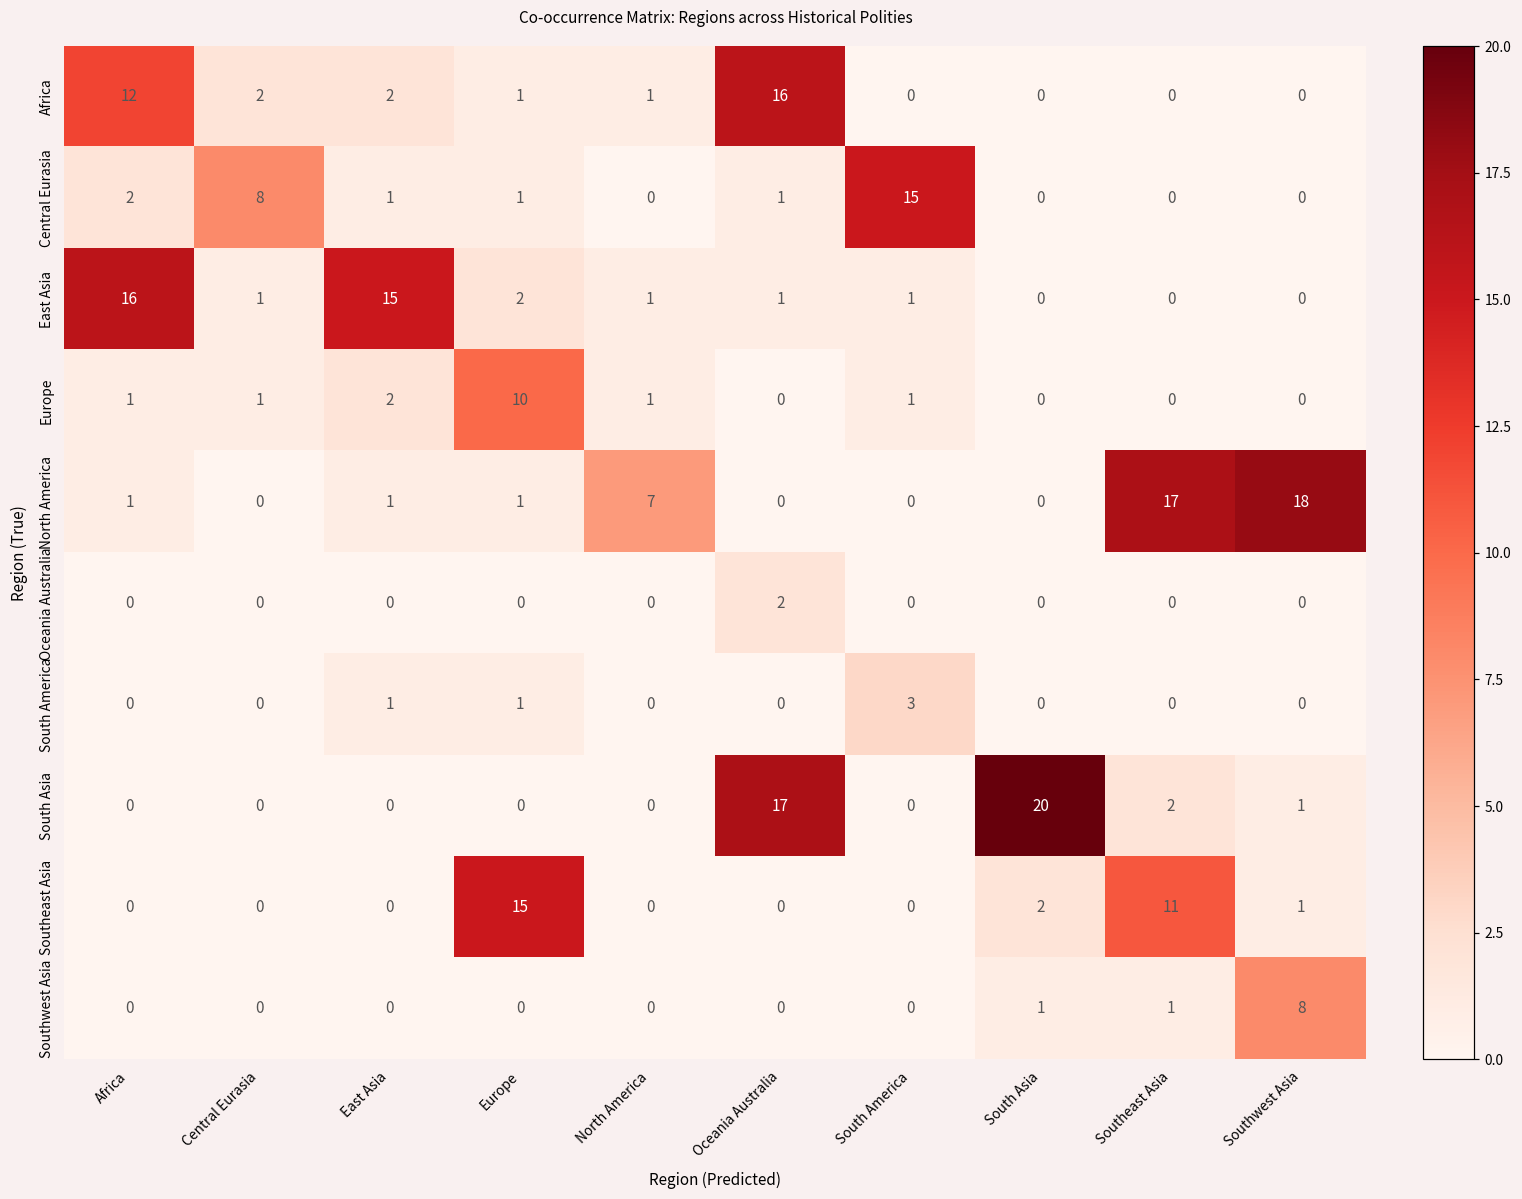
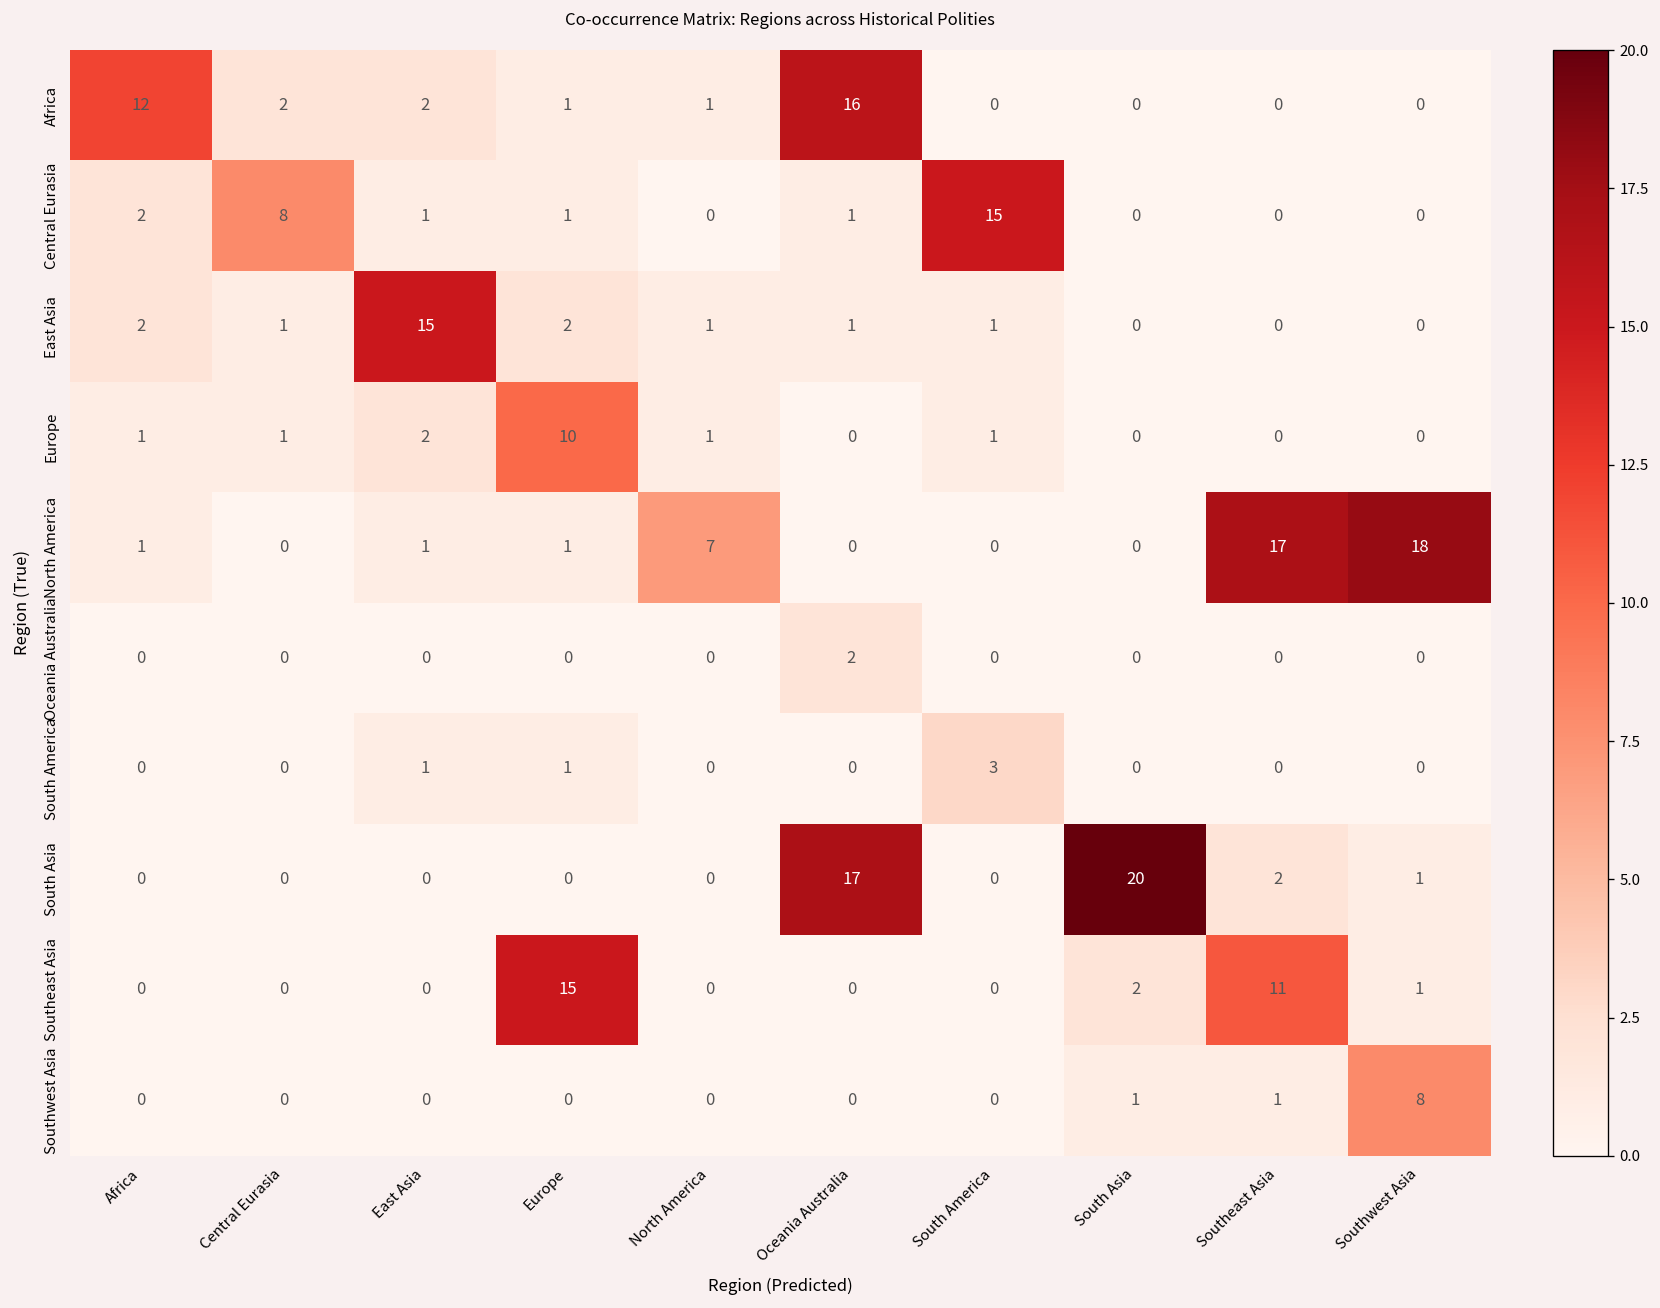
  {
    "Africa": {
      "Africa": 12,
      "Central Eurasia": 2,
      "East Asia": 2,
      "Europe": 1,
      "North America": 1,
      "Oceania Australia": 16,
      "South America": 0,
      "South Asia": 0,
      "Southeast Asia": 0,
      "Southwest Asia": 0
    },
    "Central Eurasia": {
      "Africa": 2,
      "Central Eurasia": 8,
      "East Asia": 1,
      "Europe": 1,
      "North America": 0,
      "Oceania Australia": 1,
      "South America": 15,
      "South Asia": 0,
      "Southeast Asia": 0,
      "Southwest Asia": 0
    },
    "East Asia": {
-     "Africa": 16,
+     "Africa": 2,
      "Central Eurasia": 1,
      "East Asia": 15,
      "Europe": 2,
      "North America": 1,
      "Oceania Australia": 1,
      "South America": 1,
      "South Asia": 0,
      "Southeast Asia": 0,
      "Southwest Asia": 0
    },
    "Europe": {
      "Africa": 1,
      "Central Eurasia": 1,
      "East Asia": 2,
      "Europe": 10,
      "North America": 1,
      "Oceania Australia": 0,
      "South America": 1,
      "South Asia": 0,
      "Southeast Asia": 0,
      "Southwest Asia": 0
    },
    "North America": {
      "Africa": 1,
      "Central Eurasia": 0,
      "East Asia": 1,
      "Europe": 1,
      "North America": 7,
      "Oceania Australia": 0,
      "South America": 0,
      "South Asia": 0,
      "Southeast Asia": 17,
      "Southwest Asia": 18
    },
    "Oceania Australia": {
      "Africa": 0,
      "Central Eurasia": 0,
      "East Asia": 0,
      "Europe": 0,
      "North America": 0,
      "Oceania Australia": 2,
      "South America": 0,
      "South Asia": 0,
      "Southeast Asia": 0,
      "Southwest Asia": 0
    },
    "South America": {
      "Africa": 0,
      "Central Eurasia": 0,
      "East Asia": 1,
      "Europe": 1,
      "North America": 0,
      "Oceania Australia": 0,
      "South America": 3,
      "South Asia": 0,
      "Southeast Asia": 0,
      "Southwest Asia": 0
    },
    "South Asia": {
      "Africa": 0,
      "Central Eurasia": 0,
      "East Asia": 0,
      "Europe": 0,
      "North America": 0,
      "Oceania Australia": 17,
      "South America": 0,
      "South Asia": 20,
      "Southeast Asia": 2,
      "Southwest Asia": 1
    },
    "Southeast Asia": {
      "Africa": 0,
      "Central Eurasia": 0,
      "East Asia": 0,
      "Europe": 15,
      "North America": 0,
      "Oceania Australia": 0,
      "South America": 0,
      "South Asia": 2,
      "Southeast Asia": 11,
      "Southwest Asia": 1
    },
    "Southwest Asia": {
      "Africa": 0,
      "Central Eurasia": 0,
      "East Asia": 0,
      "Europe": 0,
      "North America": 0,
      "Oceania Australia": 0,
      "South America": 0,
      "South Asia": 1,
      "Southeast Asia": 1,
      "Southwest Asia": 8
    }
  }
